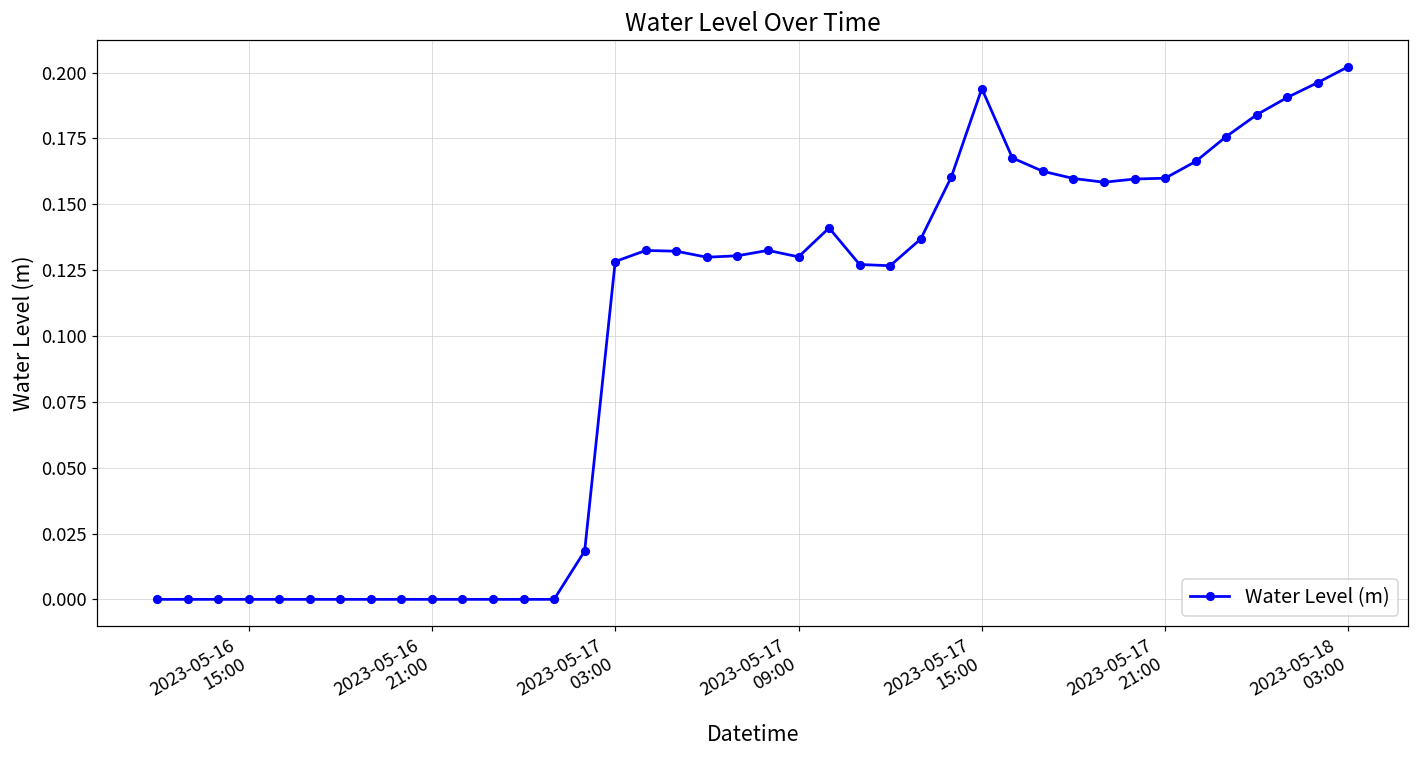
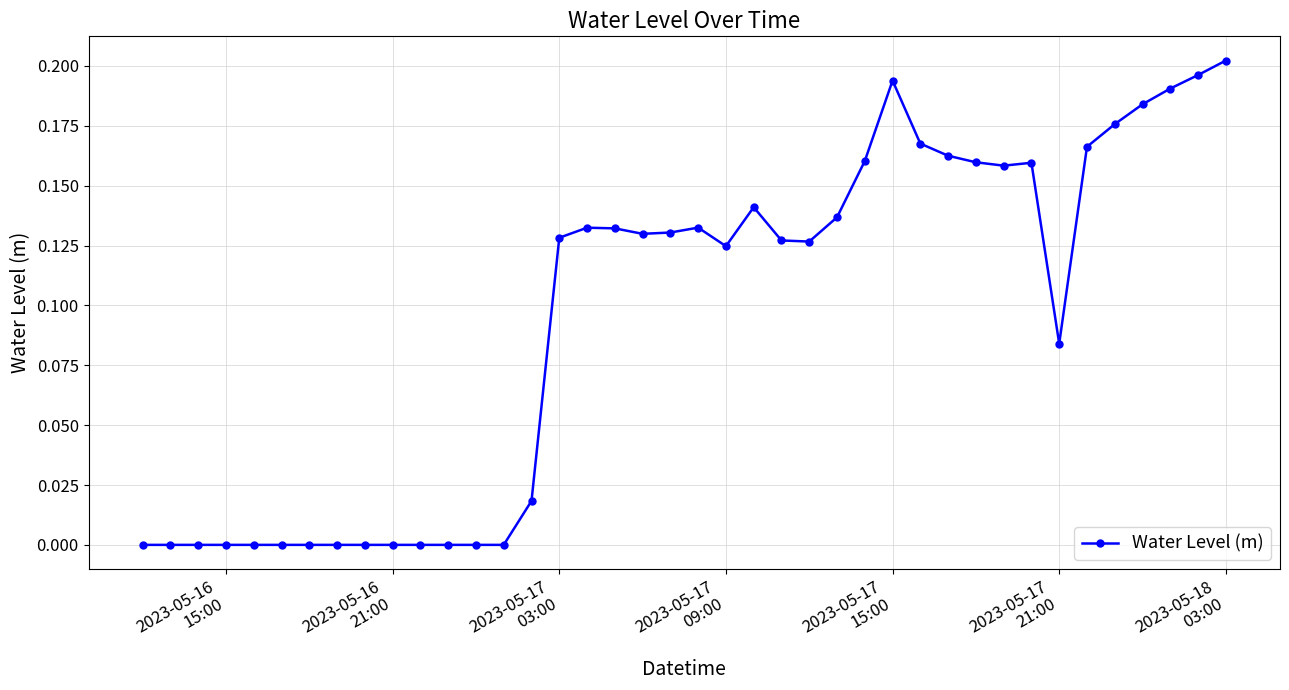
  {
    "2023-05-16 15:00": 0.000,
    "2023-05-16 21:00": 0.000,
    "2023-05-17 03:00": 0.128,
-   "2023-05-17 09:00": 0.130,
+   "2023-05-17 09:00": 0.125,
    "2023-05-17 15:00": 0.194,
-   "2023-05-17 21:00": 0.160,
+   "2023-05-17 21:00": 0.084,
    "2023-05-18 03:00": 0.202
  }
